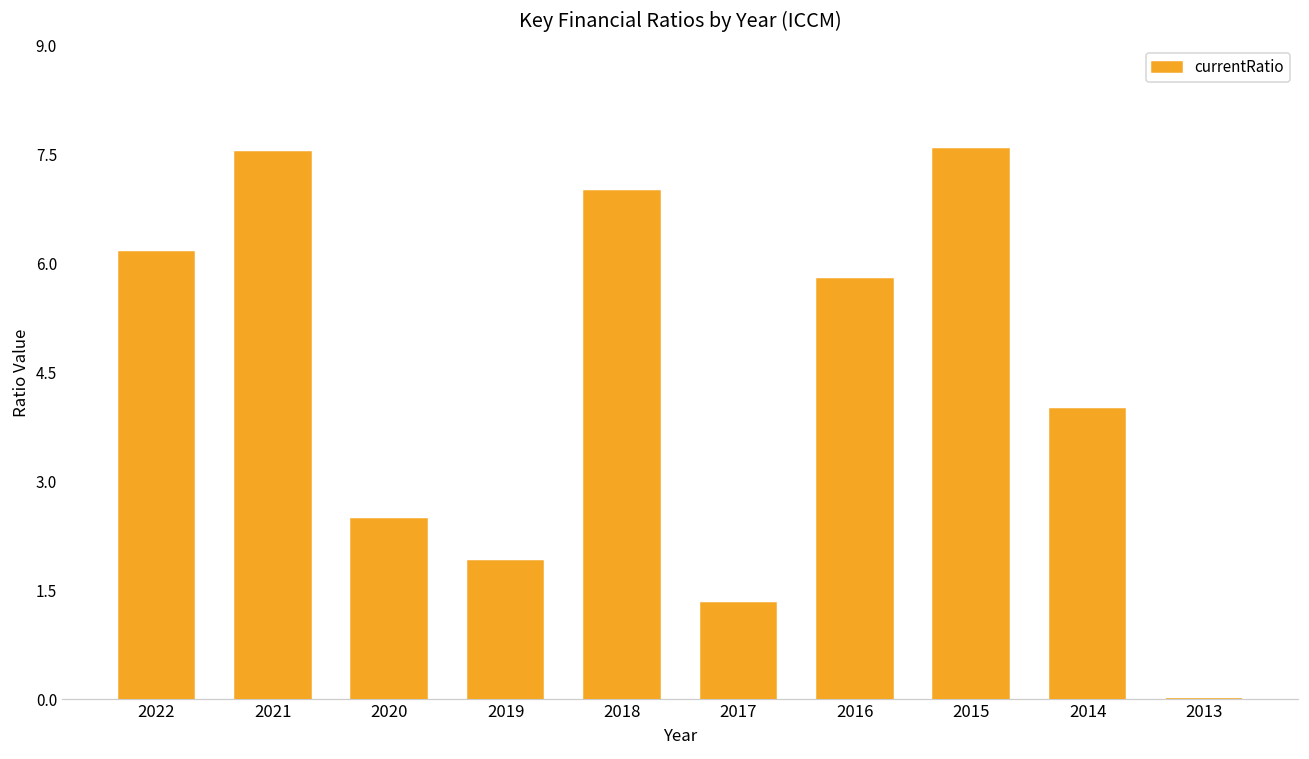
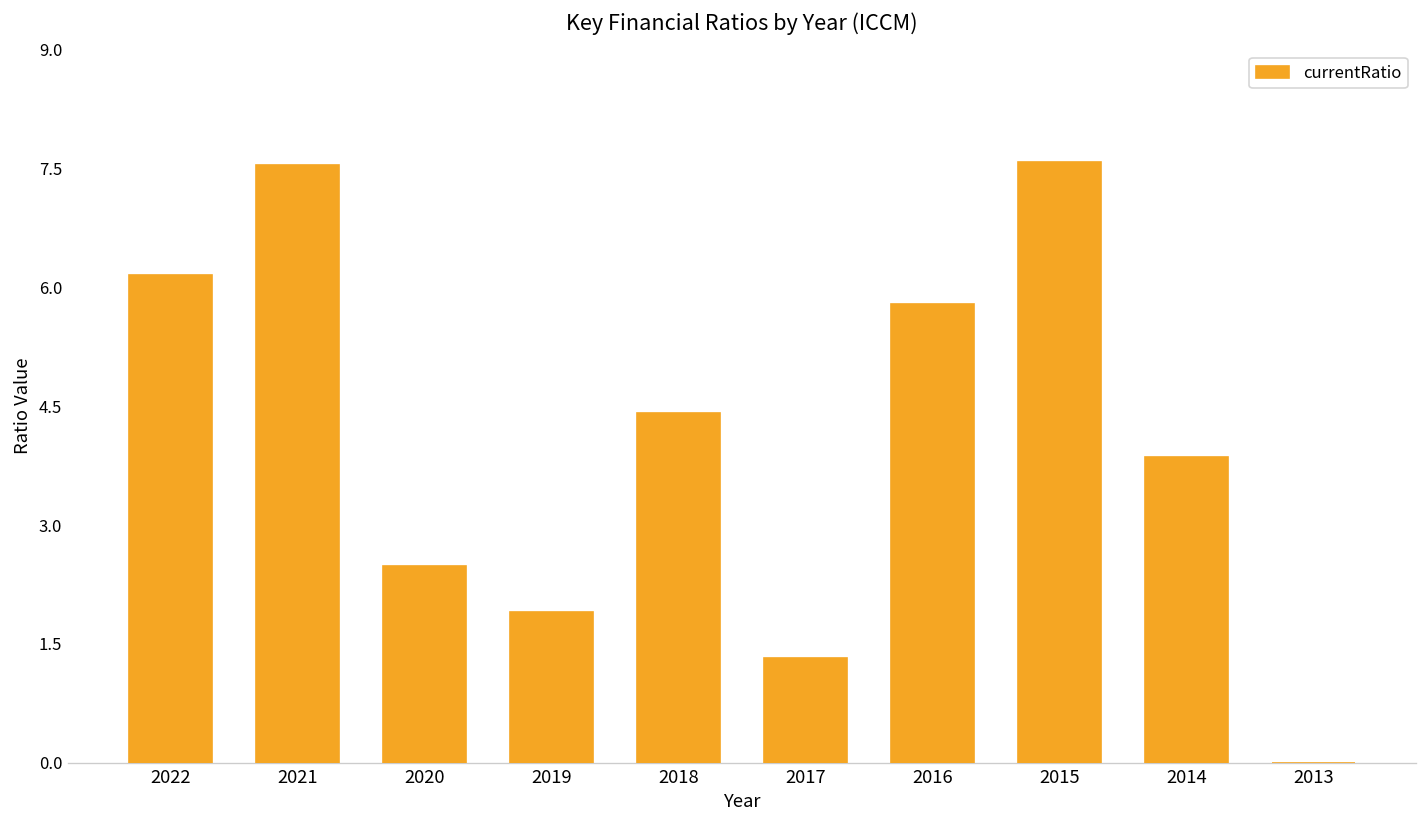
  {
    "2022": 6.2,
    "2021": 7.5,
    "2020": 2.5,
    "2019": 1.9,
-   "2018": 7.0,
+   "2018": 4.4,
    "2017": 1.3,
    "2016": 5.8,
    "2015": 7.6,
-   "2014": 4.0,
+   "2014": 3.9,
    "2013": 0.0
  }
